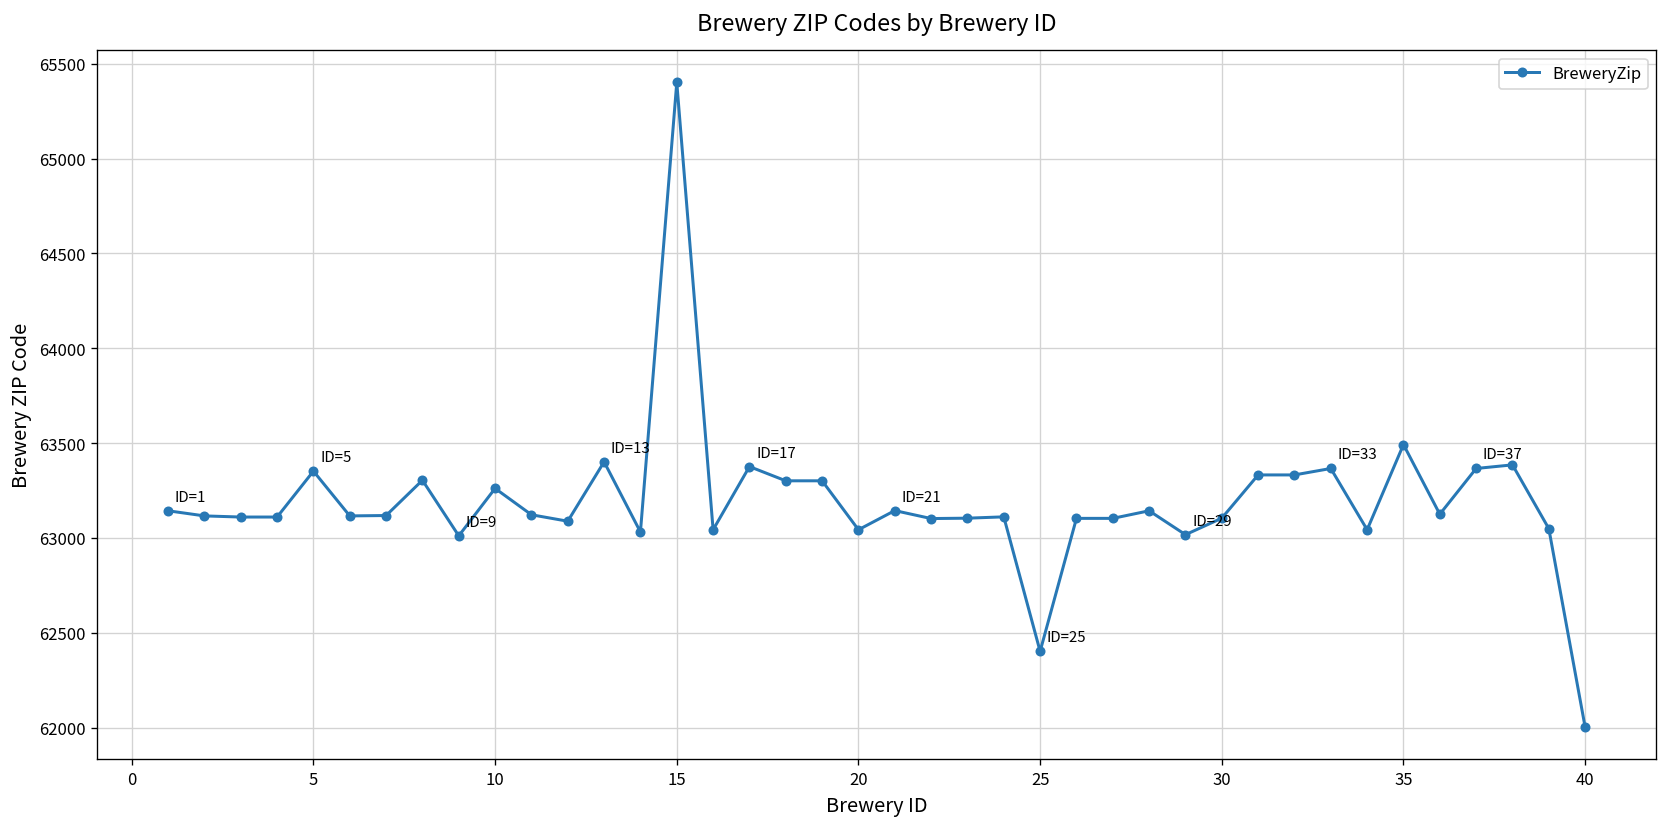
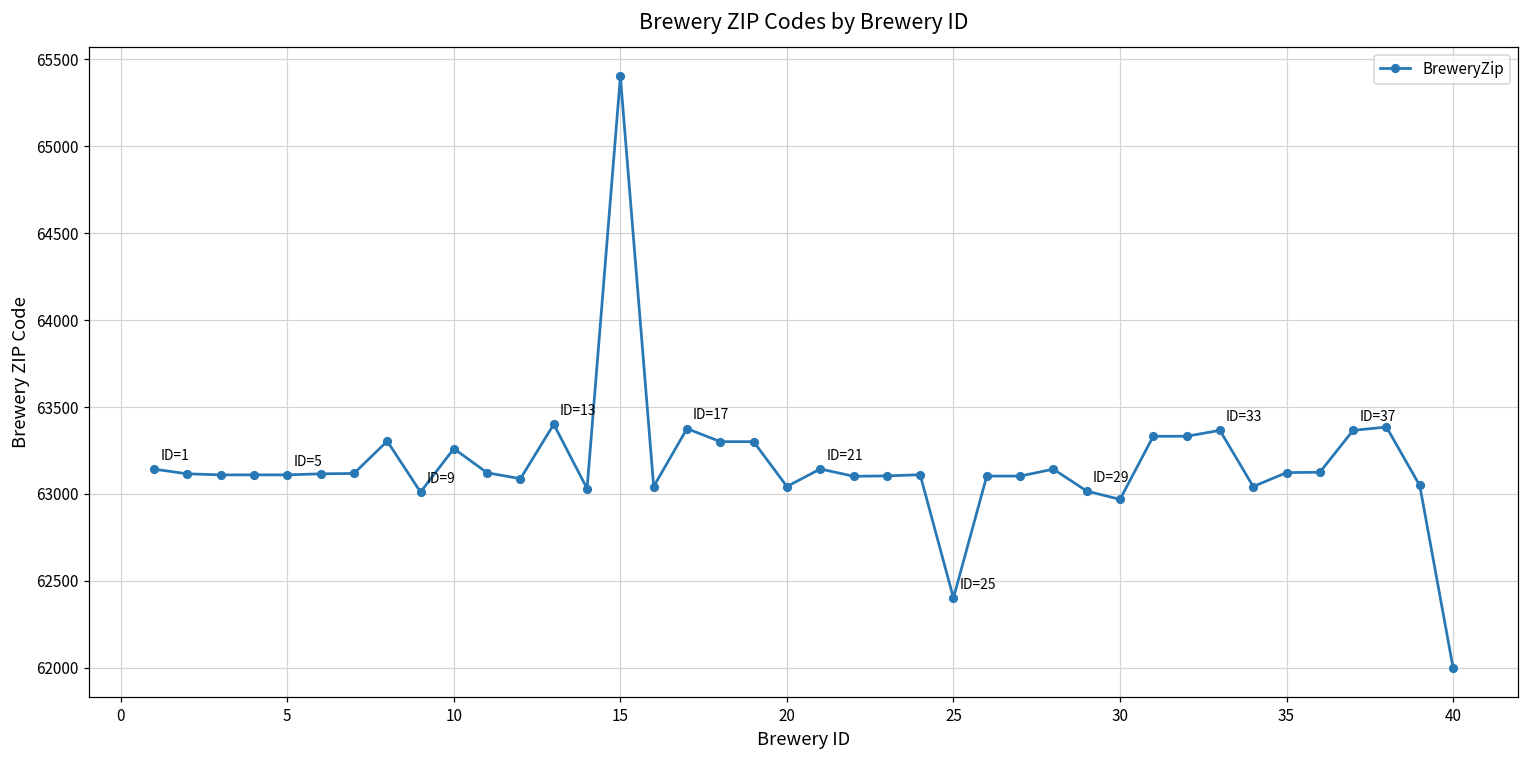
  {
-   "5": 63350,
+   "5": 63110,
    "10": 63260,
    "15": 65400,
    "20": 63040,
-   "30": 63100,
-   "35": 63490,
+   "30": 62970,
+   "35": 63120,
    "40": 62000
  }
